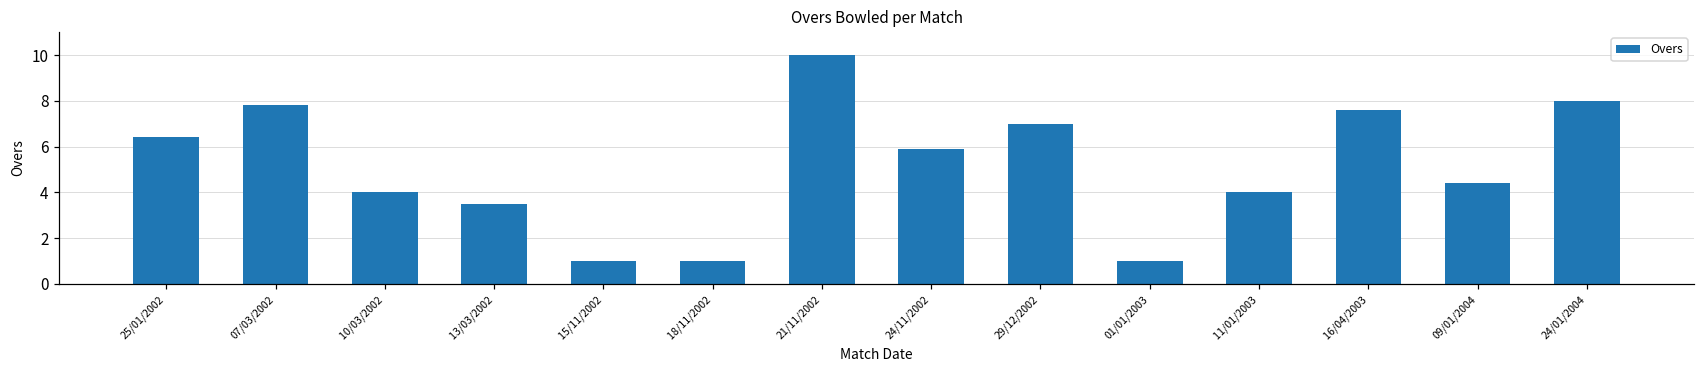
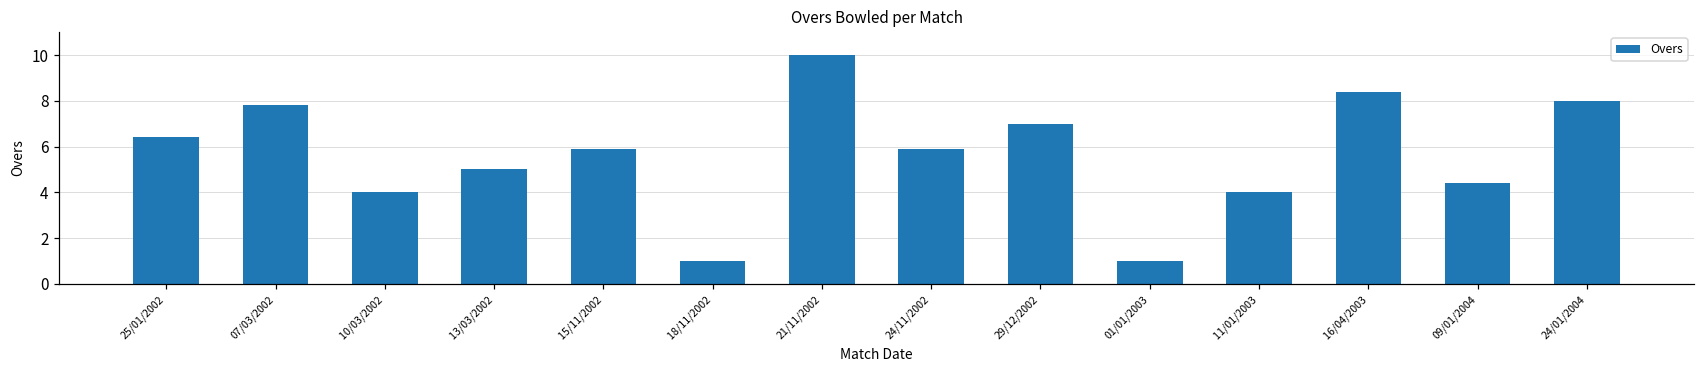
  {
    "25/01/2002": 6.4,
    "07/03/2002": 7.8,
    "10/03/2002": 4.0,
-   "13/03/2002": 3.5,
-   "15/11/2002": 1.0,
+   "13/03/2002": 5.0,
+   "15/11/2002": 5.9,
    "18/11/2002": 1.0,
    "21/11/2002": 10.0,
    "24/11/2002": 5.9,
    "29/12/2002": 7.0,
    "01/01/2003": 1.0,
    "11/01/2003": 4.0,
-   "16/04/2003": 7.6,
+   "16/04/2003": 8.4,
    "09/01/2004": 4.4,
    "24/01/2004": 8.0
  }
